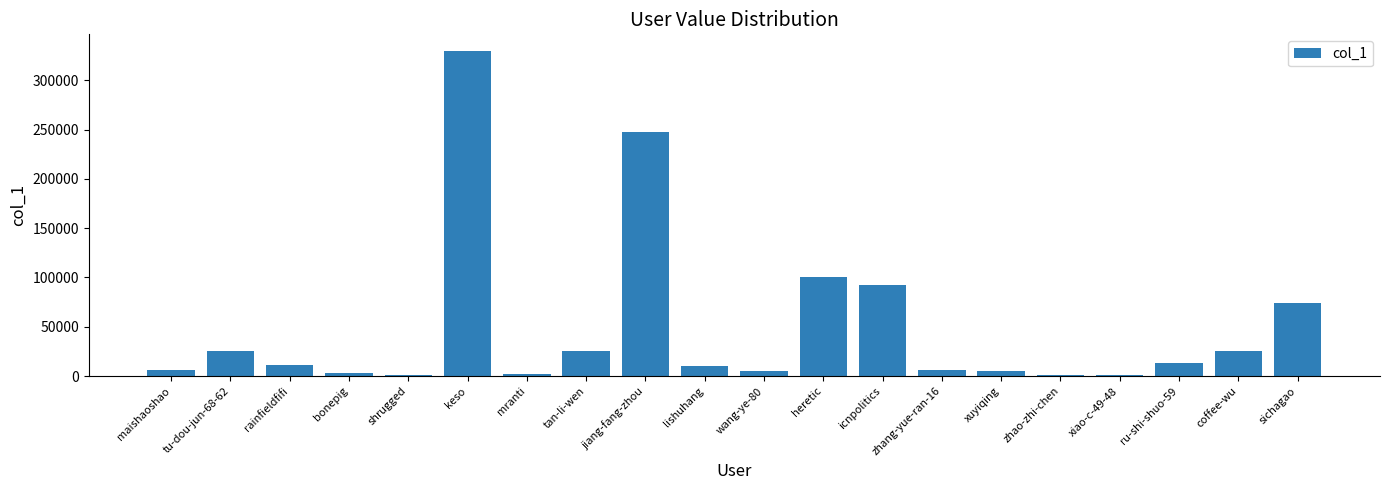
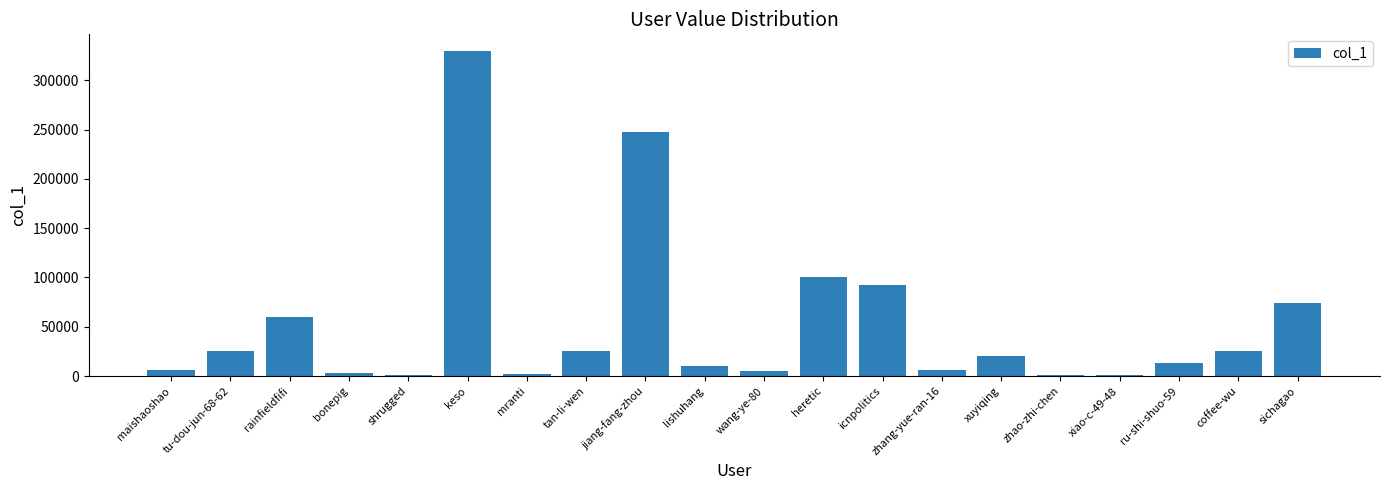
  {
    "maishaoshao": 10000,
    "tu-dou-jun-68-62": 30000,
-   "rainfieldfifi": 10000,
+   "rainfieldfifi": 60000,
    "bonepig": 0,
    "keso": 330000,
    "tan-li-wen": 30000,
    "jiang-fang-zhou": 250000,
    "lishuhang": 10000,
    "wang-ye-80": 10000,
    "heretic": 100000,
    "icnpolitics": 90000,
    "zhang-yue-ran-16": 10000,
-   "xuyiqing": 10000,
+   "xuyiqing": 20000,
    "ru-shi-shuo-59": 10000,
    "coffee-wu": 30000,
    "sichagao": 70000
  }
